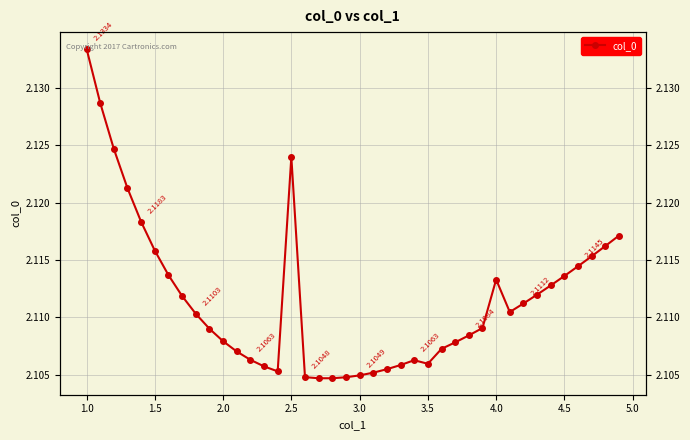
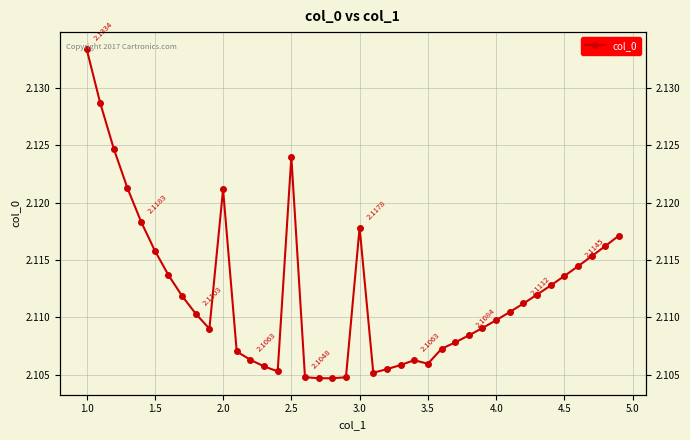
  {
    "1.0": 2.1334,
-   "2.0": 2.1079,
-   "3.0": 2.1049,
-   "4.0": 2.1133
+   "2.0": 2.1212,
+   "3.0": 2.1178,
+   "4.0": 2.1097
  }
